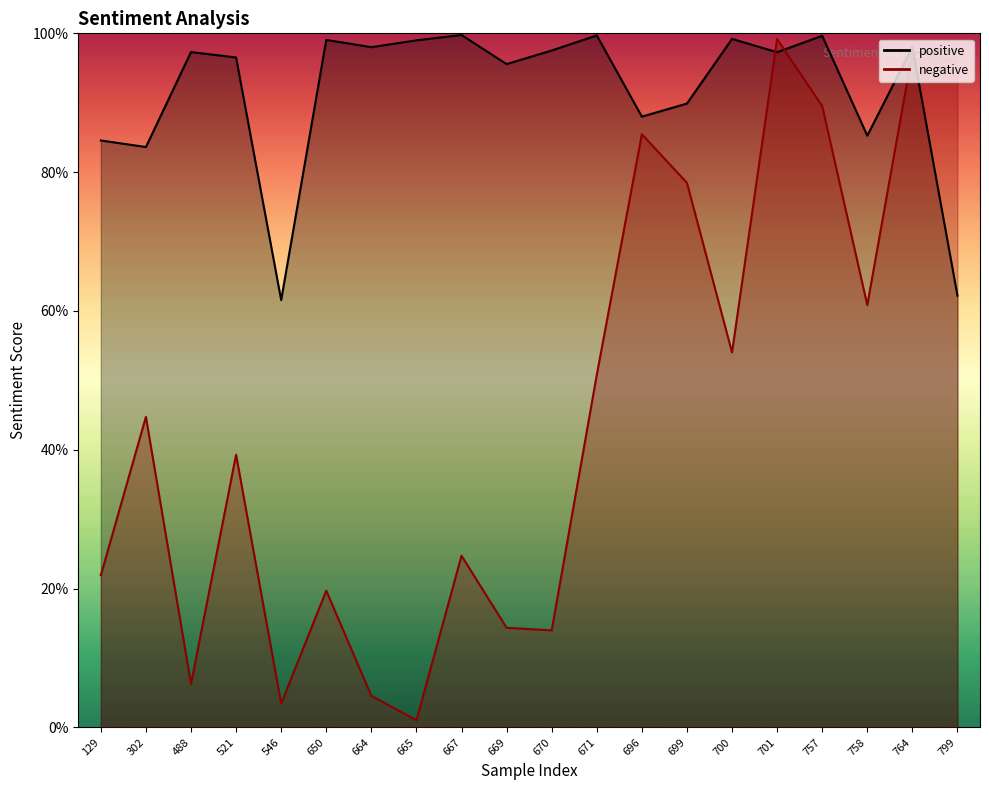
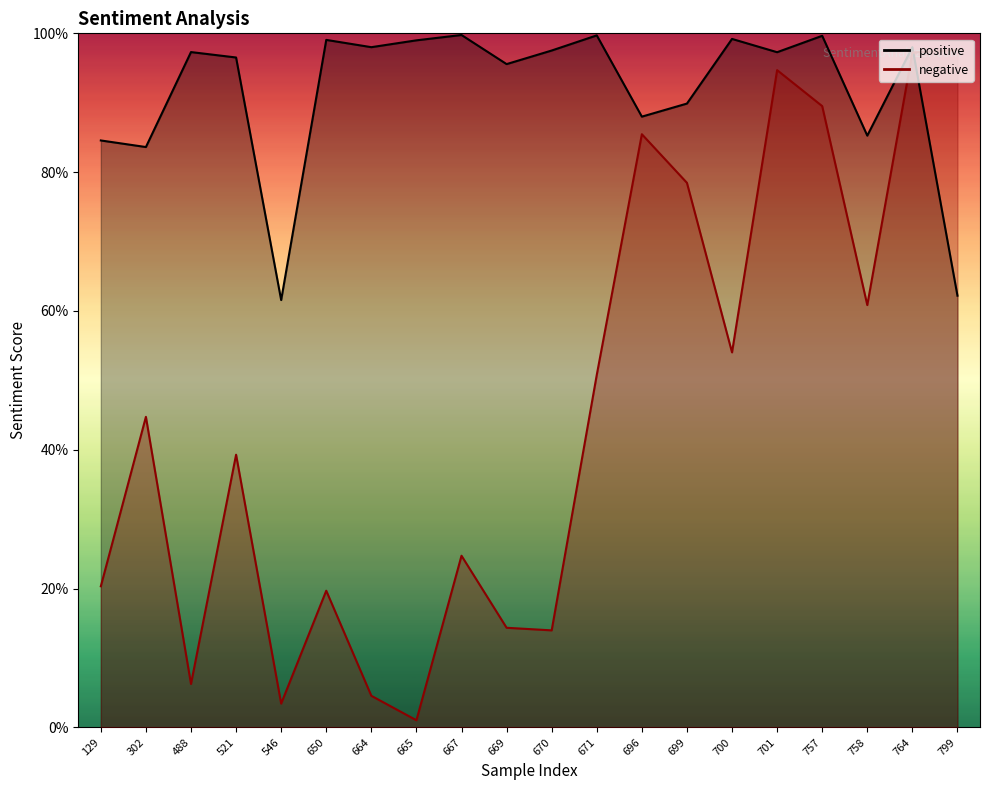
  {
    "positive": {
      "129": "85%",
      "302": "84%",
      "488": "97%",
      "521": "97%",
      "546": "62%",
      "650": "99%",
      "664": "98%",
      "665": "99%",
      "667": "100%",
      "669": "96%",
      "670": "98%",
      "671": "100%",
      "696": "88%",
      "699": "90%",
      "700": "99%",
      "701": "97%",
      "757": "100%",
      "758": "85%",
      "799": "62%"
    },
    "negative": {
-     "129": "22%",
+     "129": "20%",
      "302": "45%",
      "488": "6%",
      "521": "39%",
      "546": "3%",
      "650": "20%",
      "664": "5%",
      "665": "1%",
      "667": "25%",
      "669": "14%",
      "670": "14%",
      "671": "51%",
      "696": "85%",
      "699": "78%",
      "700": "54%",
-     "701": "99%",
+     "701": "95%",
      "757": "90%",
      "758": "61%"
    }
  }
